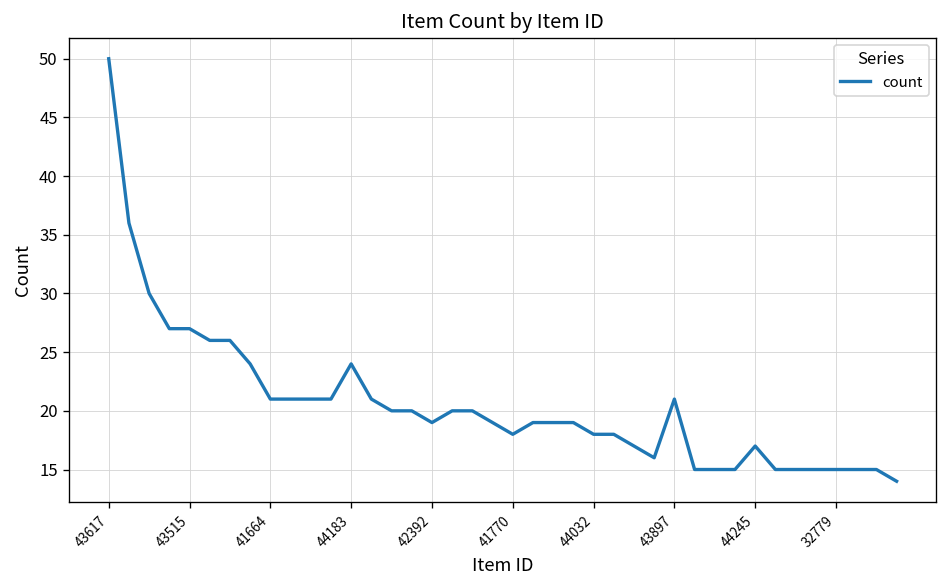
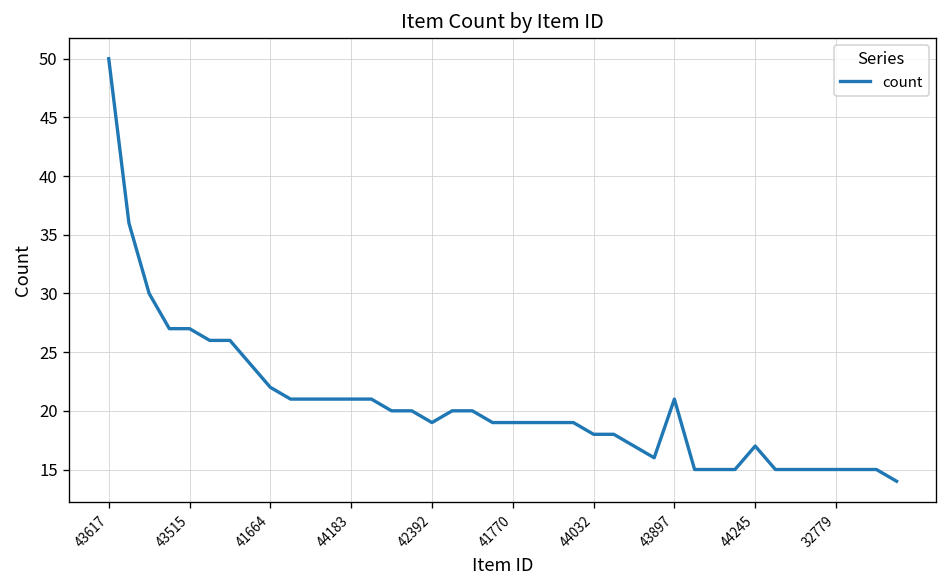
  {
    "43617": 50,
    "43515": 27,
-   "41664": 21,
-   "44183": 24,
+   "41664": 22,
+   "44183": 21,
    "42392": 19,
-   "41770": 18,
+   "41770": 19,
    "44032": 18,
    "43897": 21,
    "44245": 17,
    "32779": 15
  }
